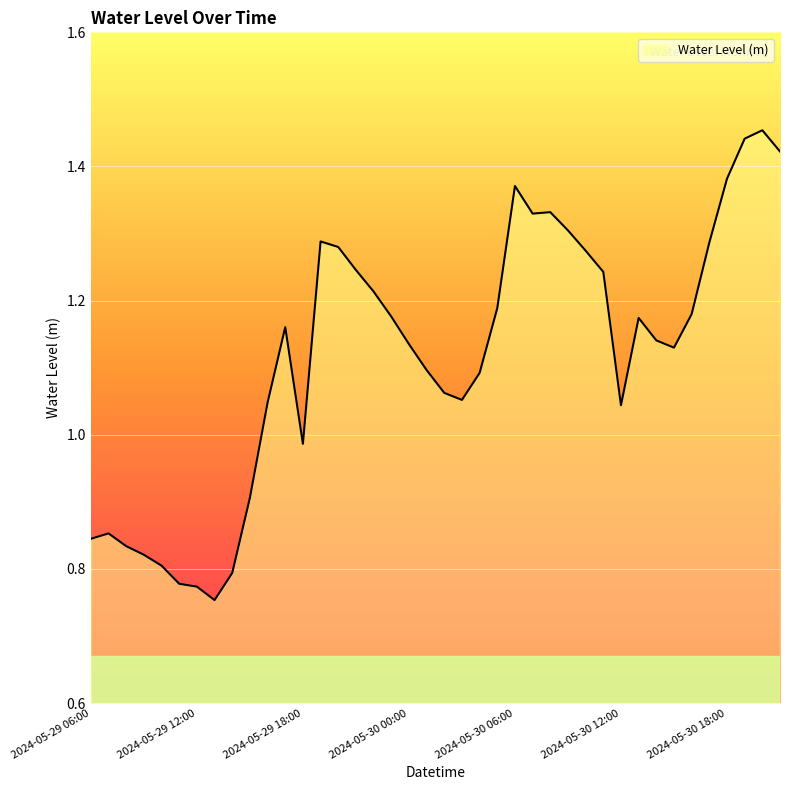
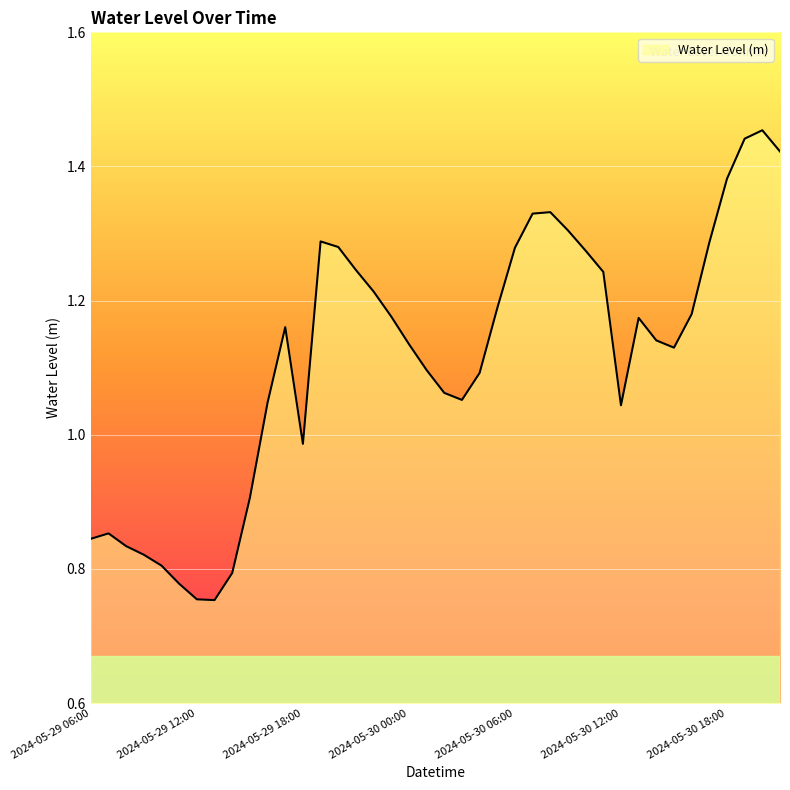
  {
    "2024-05-29 06:00": 0.84,
-   "2024-05-29 12:00": 0.77,
+   "2024-05-29 12:00": 0.75,
    "2024-05-29 18:00": 0.99,
    "2024-05-30 00:00": 1.14,
-   "2024-05-30 06:00": 1.37,
+   "2024-05-30 06:00": 1.28,
    "2024-05-30 12:00": 1.04,
    "2024-05-30 18:00": 1.38
  }
